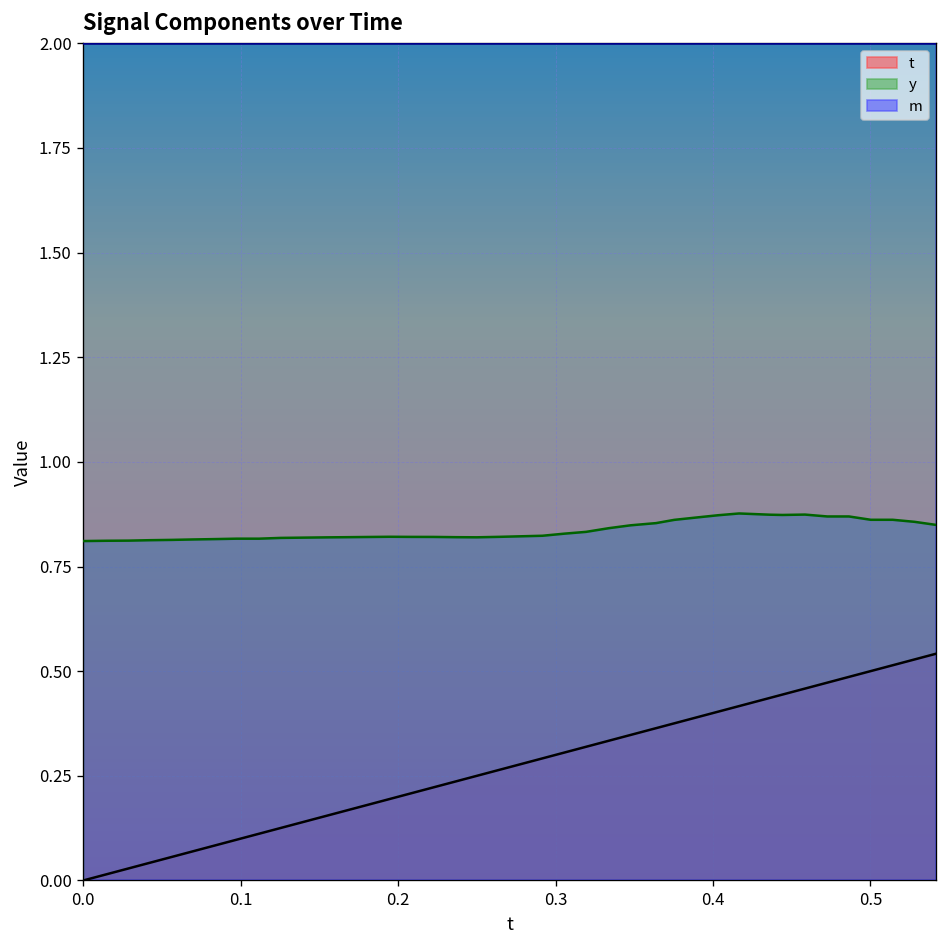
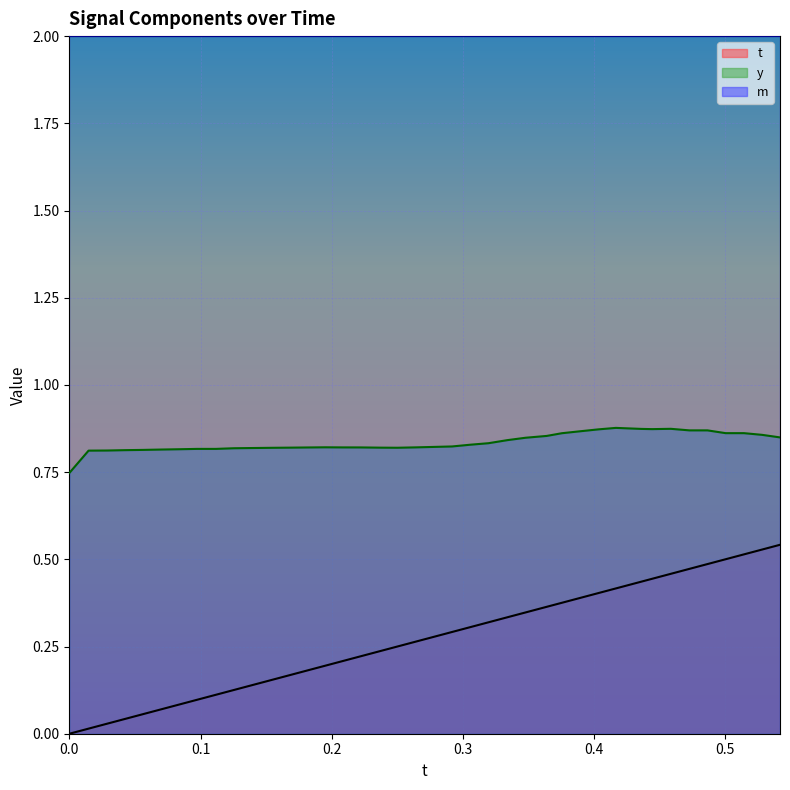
  {
    "t": {
      "0.0": 0.00
    },
    "y": {
-     "0.0": 0.81
+     "0.0": 0.75
    },
    "m": {
      "0.0": 2.00
    }
  }
